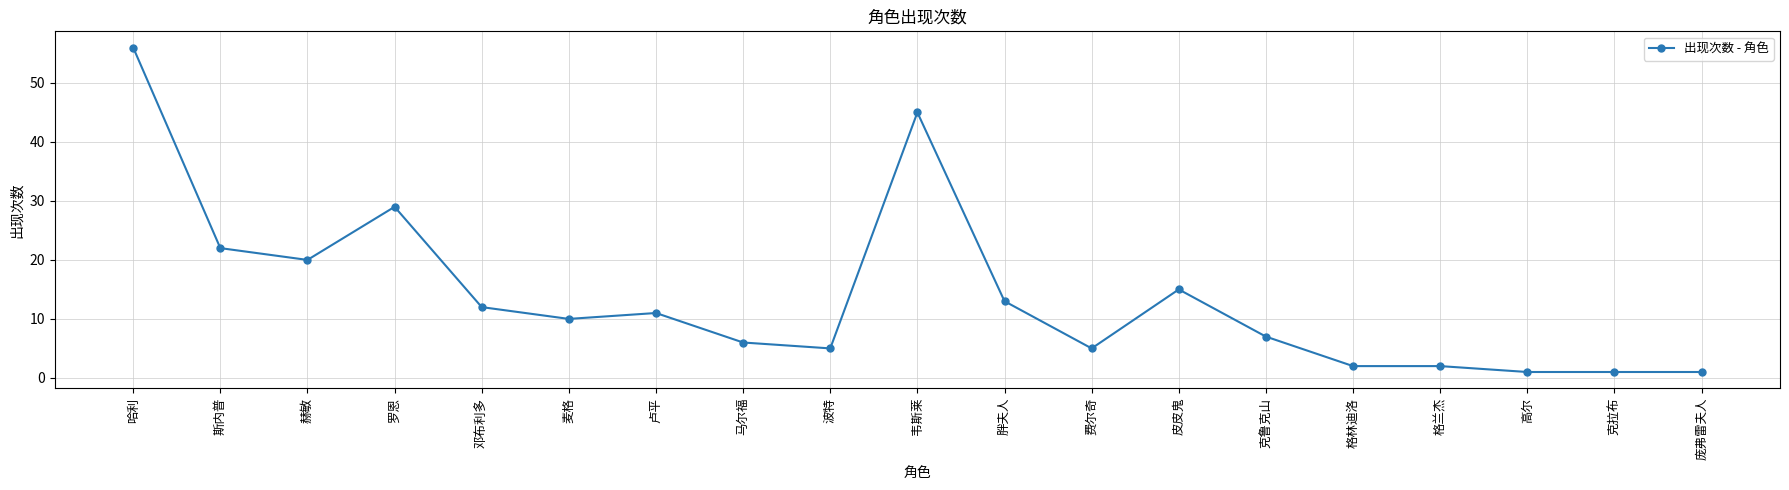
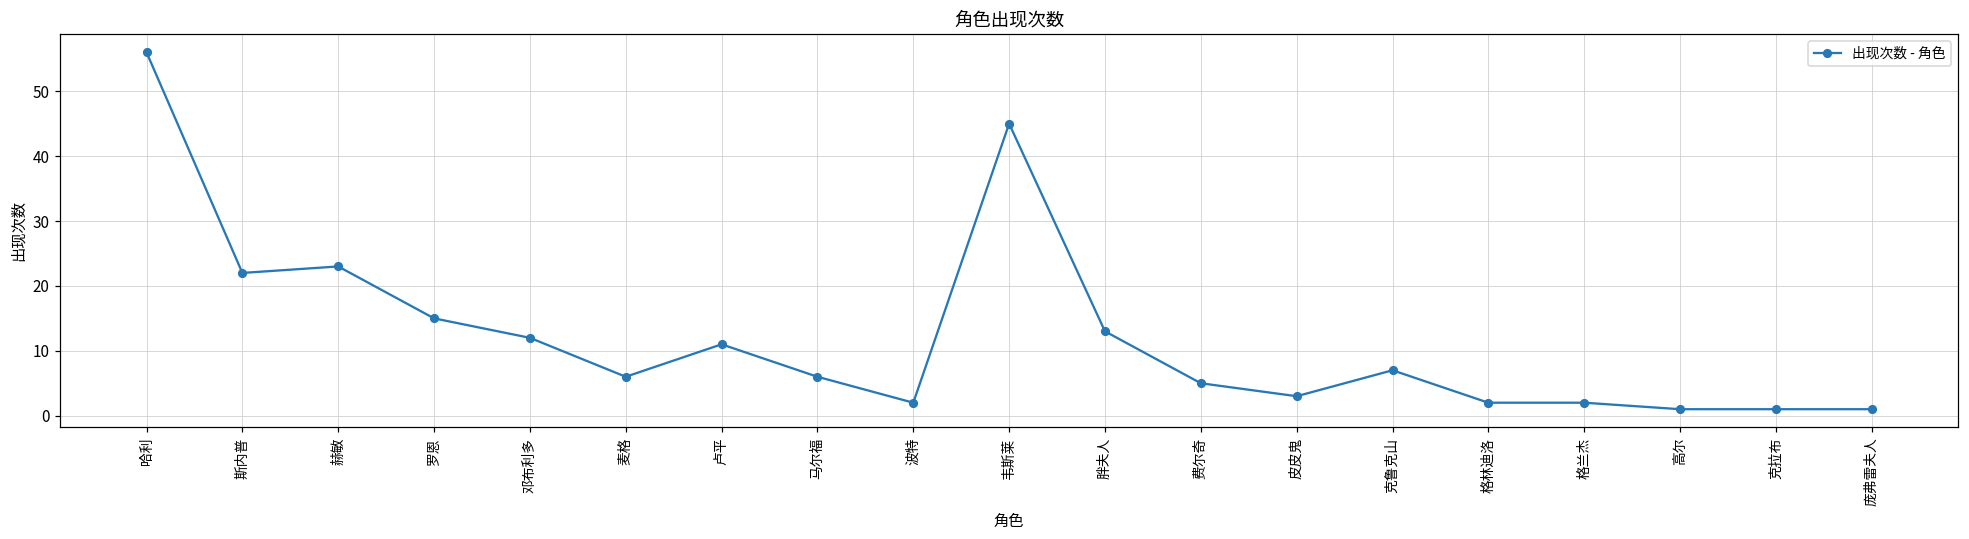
  {
    "哈利": 56,
    "斯内普": 22,
-   "赫敏": 20,
-   "罗恩": 29,
+   "赫敏": 23,
+   "罗恩": 15,
    "邓布利多": 12,
-   "麦格": 10,
+   "麦格": 6,
    "卢平": 11,
    "马尔福": 6,
-   "波特": 5,
+   "波特": 2,
    "韦斯莱": 45,
    "胖夫人": 13,
    "费尔奇": 5,
-   "皮皮鬼": 15,
+   "皮皮鬼": 3,
    "克鲁克山": 7,
    "格林迪洛": 2,
    "格兰杰": 2,
    "高尔": 1,
    "克拉布": 1,
    "庞弗雷夫人": 1
  }
